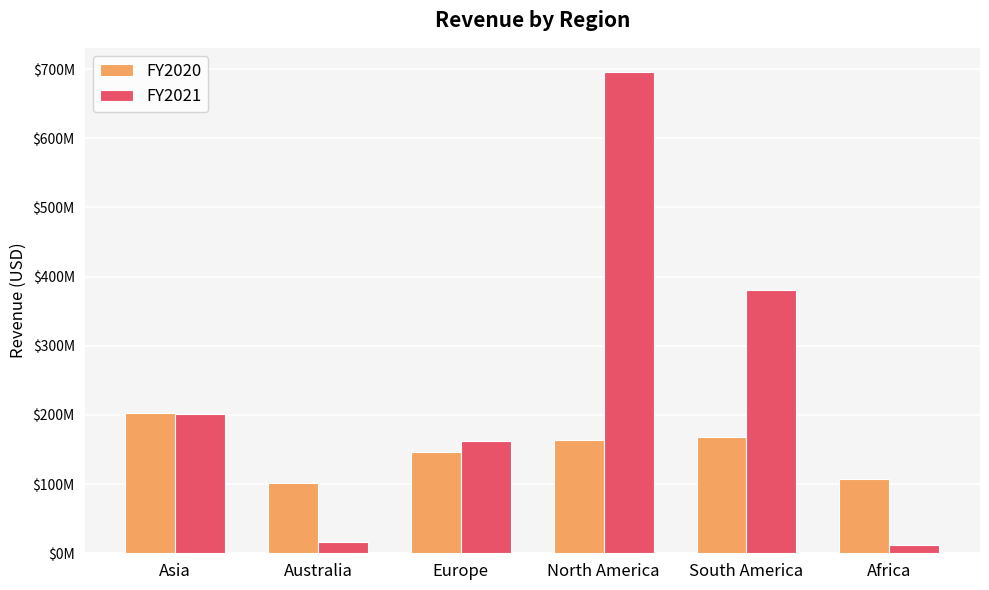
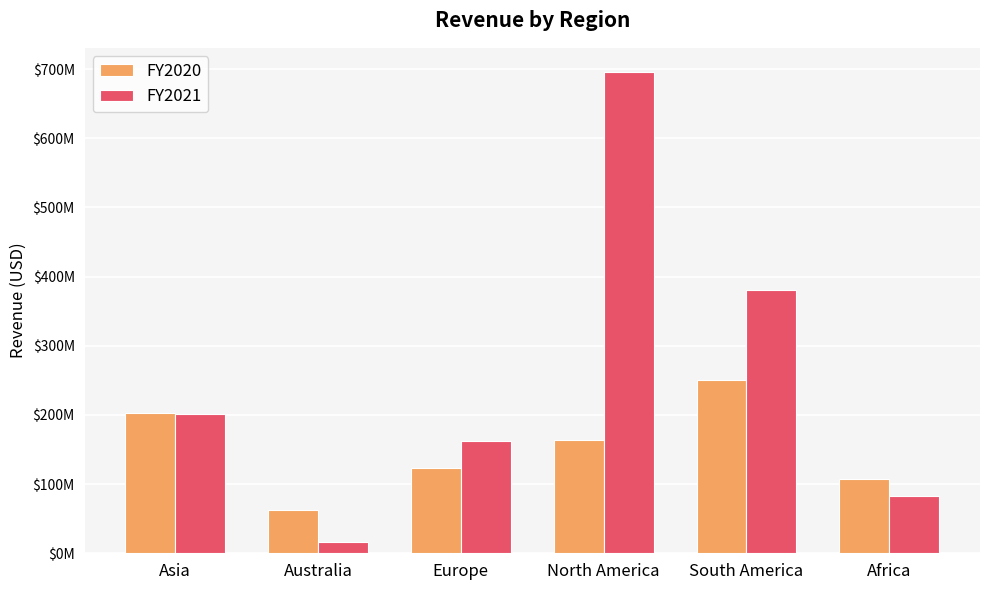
  {
    "FY2020": {
      "Asia": "$200000000",
-     "Australia": "$100000000",
-     "Europe": "$150000000",
+     "Australia": "$60000000",
+     "Europe": "$120000000",
      "North America": "$160000000",
-     "South America": "$170000000",
+     "South America": "$250000000",
      "Africa": "$110000000"
    },
    "FY2021": {
      "Asia": "$200000000",
      "Australia": "$20000000",
      "Europe": "$160000000",
      "North America": "$700000000",
      "South America": "$380000000",
-     "Africa": "$10000000"
+     "Africa": "$80000000"
    }
  }
